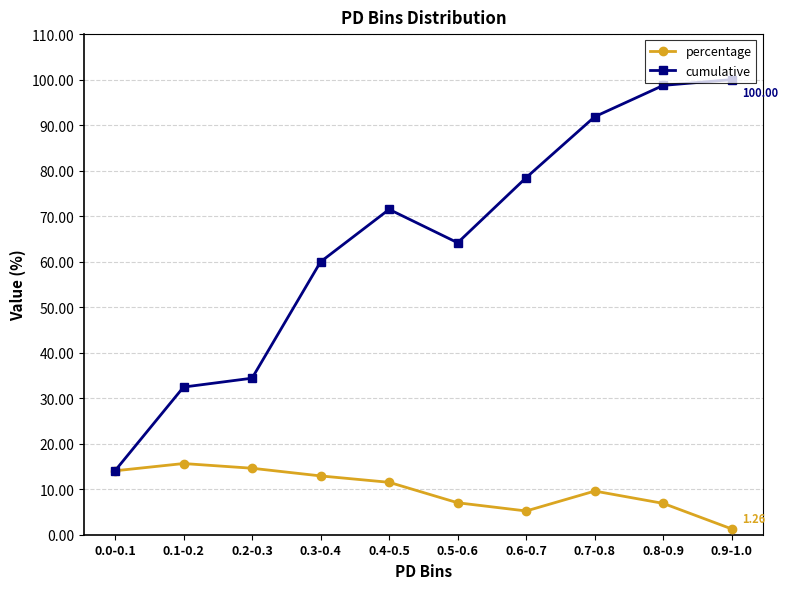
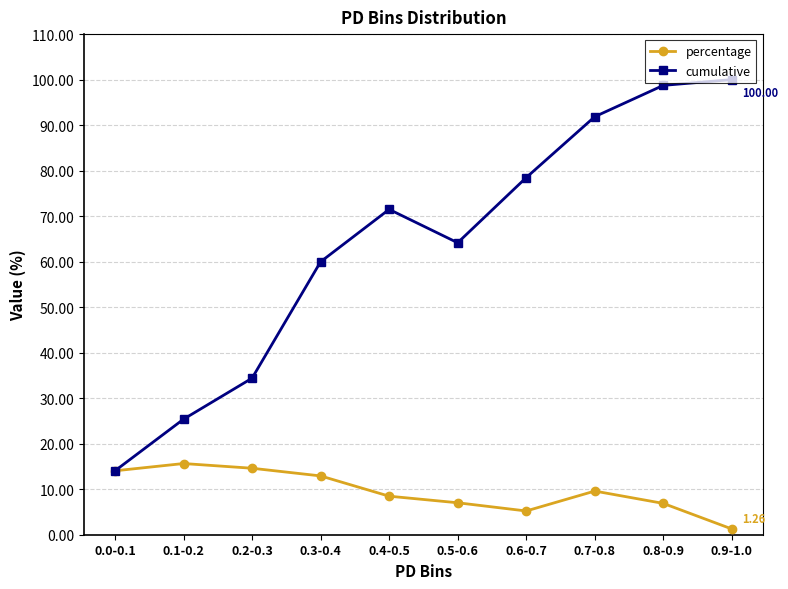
  {
    "percentage": {
      "0.1-0.2": 16,
      "0.2-0.3": 15,
      "0.3-0.4": 13,
-     "0.4-0.5": 12,
+     "0.4-0.5": 8,
      "0.5-0.6": 7,
      "0.6-0.7": 5,
      "0.7-0.8": 10,
      "0.8-0.9": 7
    },
    "cumulative": {
-     "0.1-0.2": 32,
+     "0.1-0.2": 25,
      "0.2-0.3": 34,
      "0.3-0.4": 60,
      "0.4-0.5": 71,
      "0.5-0.6": 64,
      "0.6-0.7": 78,
      "0.7-0.8": 92,
      "0.8-0.9": 99
    }
  }
